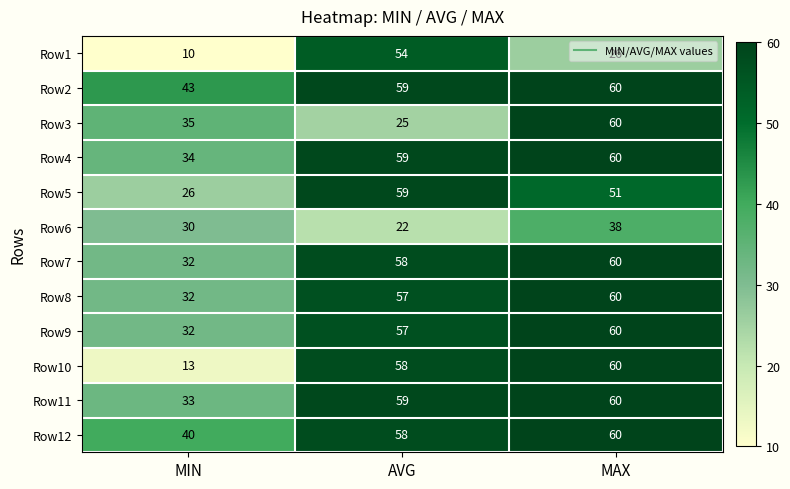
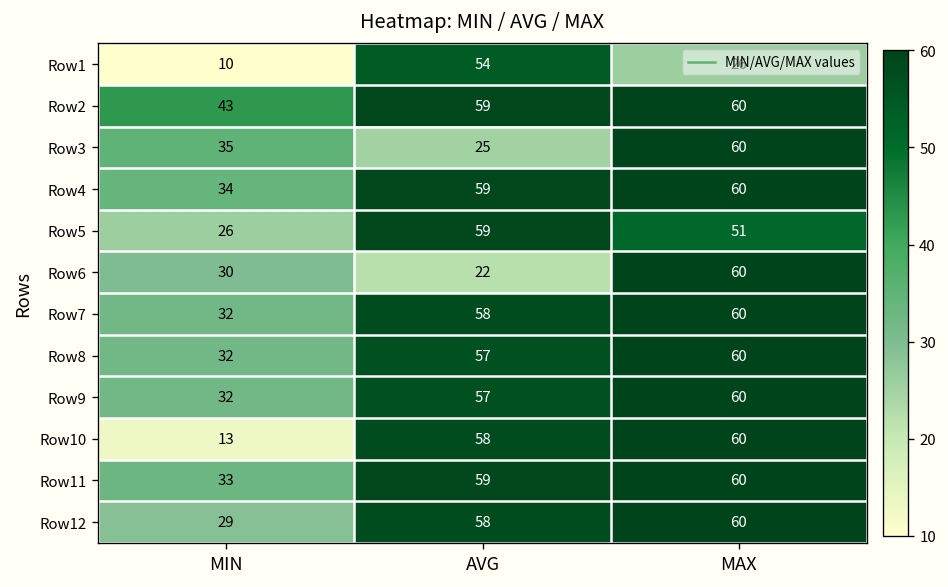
  {
    "Row1": {
      "MIN": 10,
      "AVG": 54
    },
    "Row2": {
      "MIN": 43,
      "AVG": 59,
      "MAX": 60
    },
    "Row3": {
      "MIN": 35,
      "AVG": 25,
      "MAX": 60
    },
    "Row4": {
      "MIN": 34,
      "AVG": 59,
      "MAX": 60
    },
    "Row5": {
      "MIN": 26,
      "AVG": 59,
      "MAX": 51
    },
    "Row6": {
      "MIN": 30,
      "AVG": 22,
-     "MAX": 38
+     "MAX": 60
    },
    "Row7": {
      "MIN": 32,
      "AVG": 58,
      "MAX": 60
    },
    "Row8": {
      "MIN": 32,
      "AVG": 57,
      "MAX": 60
    },
    "Row9": {
      "MIN": 32,
      "AVG": 57,
      "MAX": 60
    },
    "Row10": {
      "MIN": 13,
      "AVG": 58,
      "MAX": 60
    },
    "Row11": {
      "MIN": 33,
      "AVG": 59,
      "MAX": 60
    },
    "Row12": {
-     "MIN": 40,
+     "MIN": 29,
      "AVG": 58,
      "MAX": 60
    }
  }
